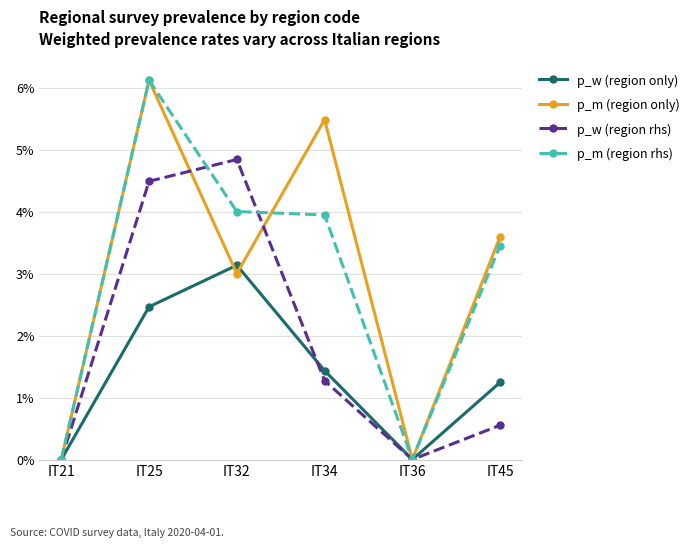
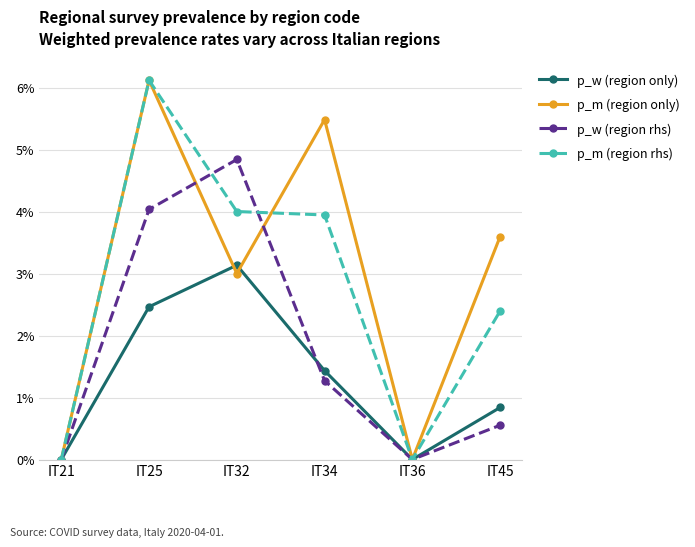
  {
    "p_w (region only)": {
      "IT25": "2.5%",
      "IT32": "3.1%",
      "IT34": "1.4%",
-     "IT45": "1.2%"
+     "IT45": "0.8%"
    },
    "p_m (region only)": {
      "IT32": "3.0%",
      "IT34": "5.5%",
      "IT45": "3.6%"
    },
    "p_w (region rhs)": {
-     "IT25": "4.5%",
+     "IT25": "4.0%",
      "IT32": "4.8%",
      "IT34": "1.3%",
      "IT45": "0.6%"
    },
    "p_m (region rhs)": {
      "IT32": "4.0%",
      "IT34": "3.9%",
-     "IT45": "3.5%"
+     "IT45": "2.4%"
    }
  }
